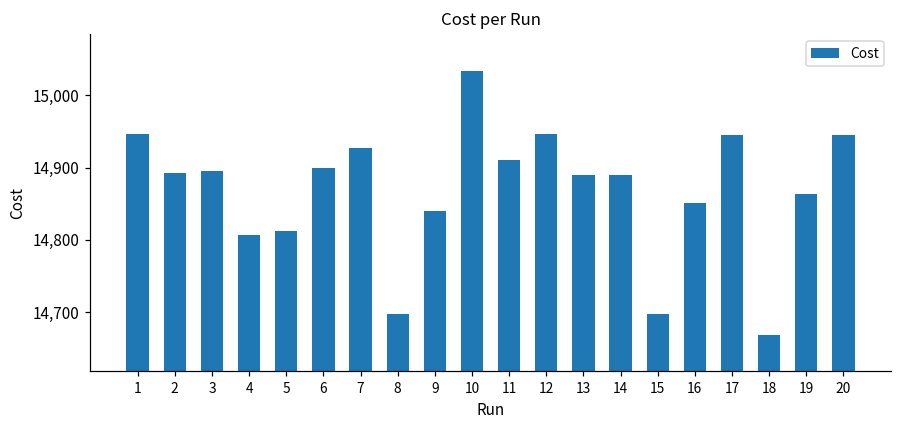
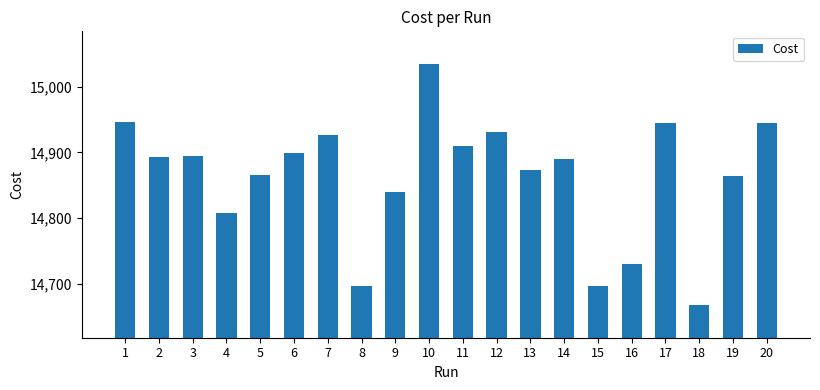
  {
    "1": "14,950",
    "2": "14,890",
    "3": "14,900",
    "4": "14,810",
-   "5": "14,810",
+   "5": "14,870",
    "6": "14,900",
    "7": "14,930",
    "8": "14,700",
    "9": "14,840",
    "10": "15,030",
    "11": "14,910",
-   "12": "14,950",
-   "13": "14,890",
+   "12": "14,930",
+   "13": "14,870",
    "14": "14,890",
    "15": "14,700",
-   "16": "14,850",
+   "16": "14,730",
    "17": "14,940",
    "18": "14,670",
    "19": "14,860",
    "20": "14,940"
  }
